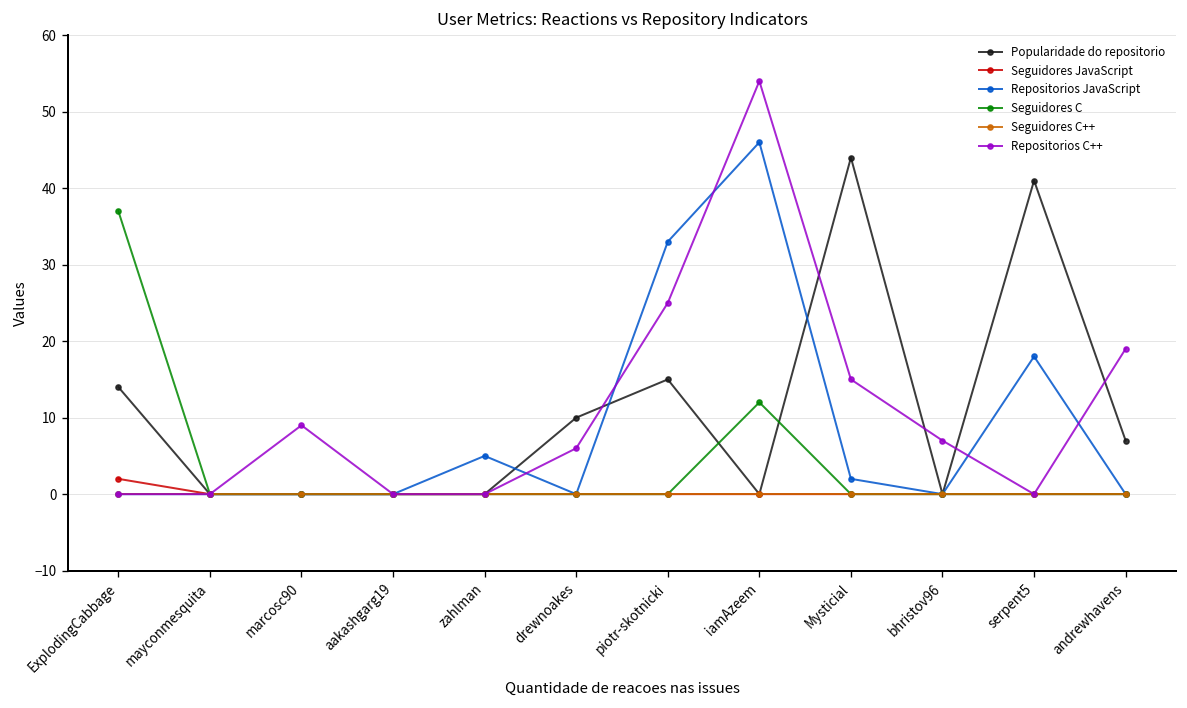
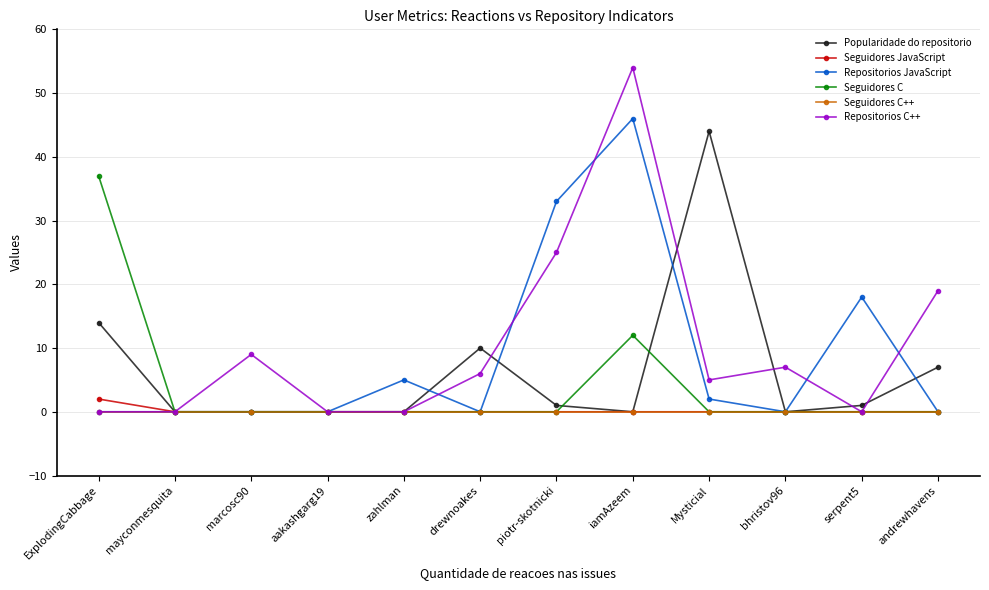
  {
    "Popularidade do repositorio": {
      "ExplodingCabbage": 14,
      "drewnoakes": 10,
-     "piotr-skotnicki": 15,
+     "piotr-skotnicki": 1,
      "Mysticial": 44,
-     "serpent5": 41,
+     "serpent5": 1,
      "andrewhavens": 7
    },
    "Seguidores JavaScript": {
      "ExplodingCabbage": 2
    },
    "Repositorios JavaScript": {
      "zahlman": 5,
      "piotr-skotnicki": 33,
      "iamAzeem": 46,
      "Mysticial": 2,
      "serpent5": 18
    },
    "Seguidores C": {
      "ExplodingCabbage": 37,
      "iamAzeem": 12
    },
    "Repositorios C++": {
      "marcosc90": 9,
      "drewnoakes": 6,
      "piotr-skotnicki": 25,
      "iamAzeem": 54,
-     "Mysticial": 15,
+     "Mysticial": 5,
      "bhristov96": 7,
      "andrewhavens": 19
    }
  }
